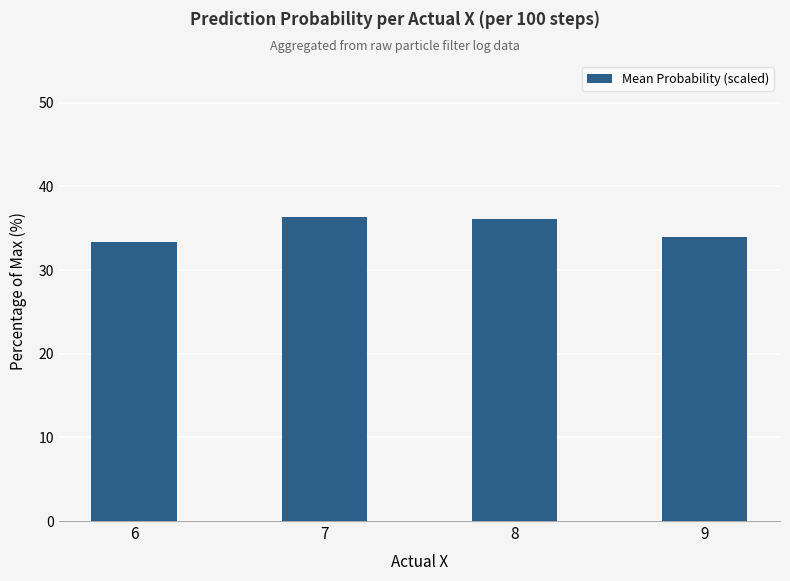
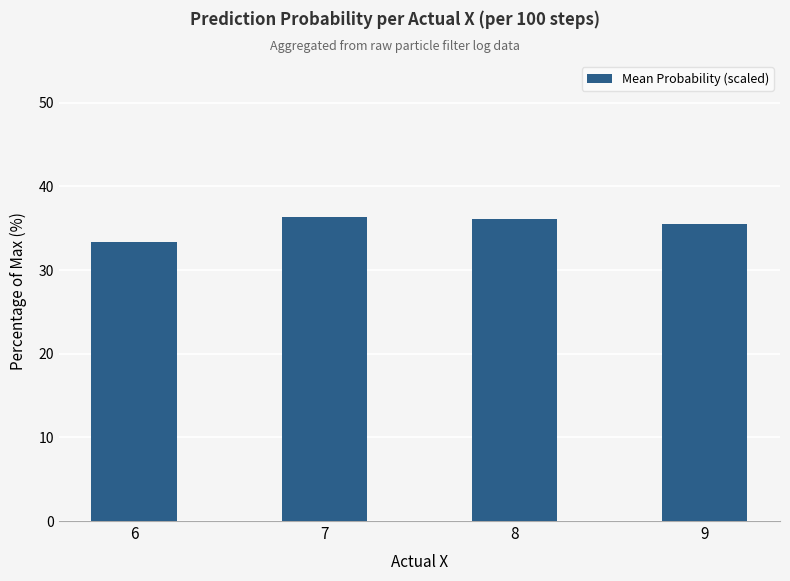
  {
    "6": 33,
    "7": 36,
    "8": 36,
-   "9": 34
+   "9": 35
  }
